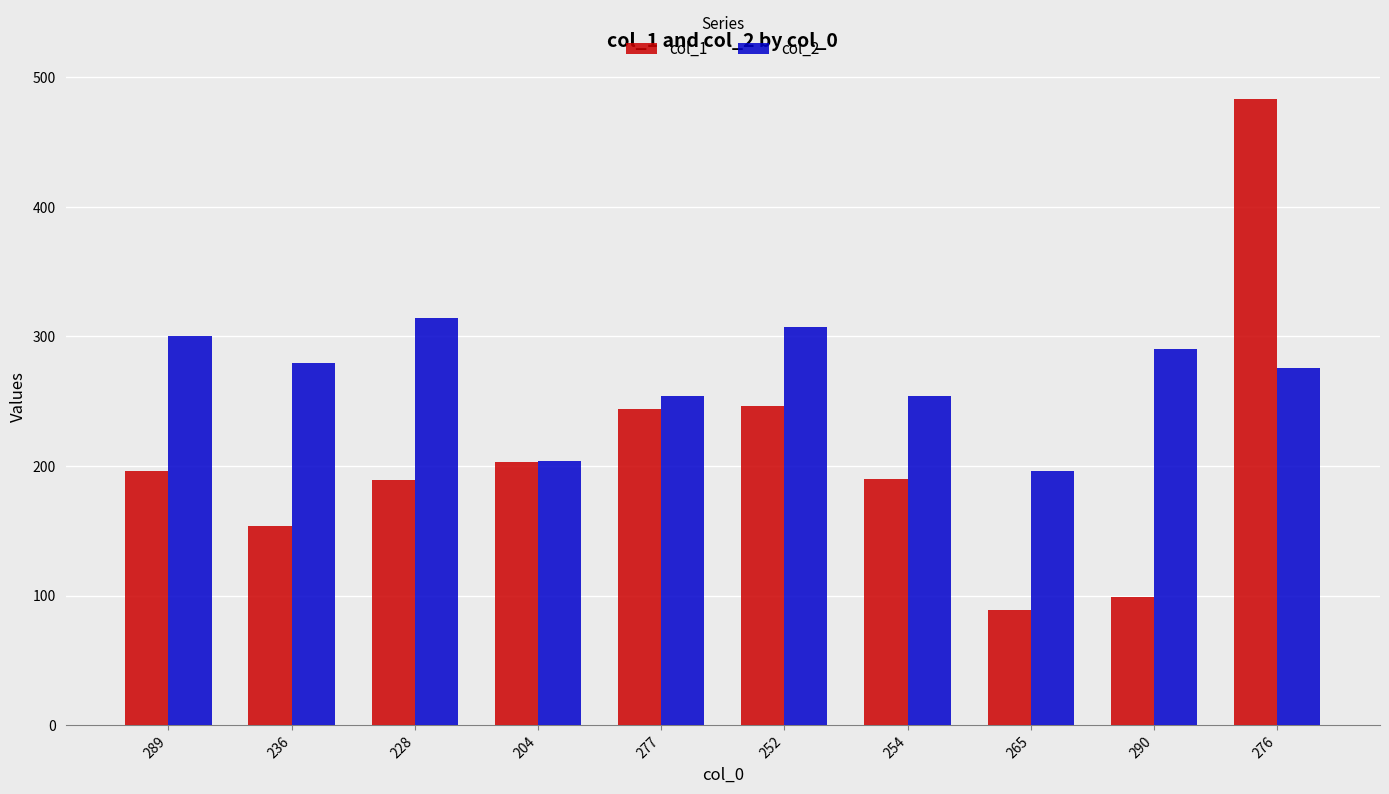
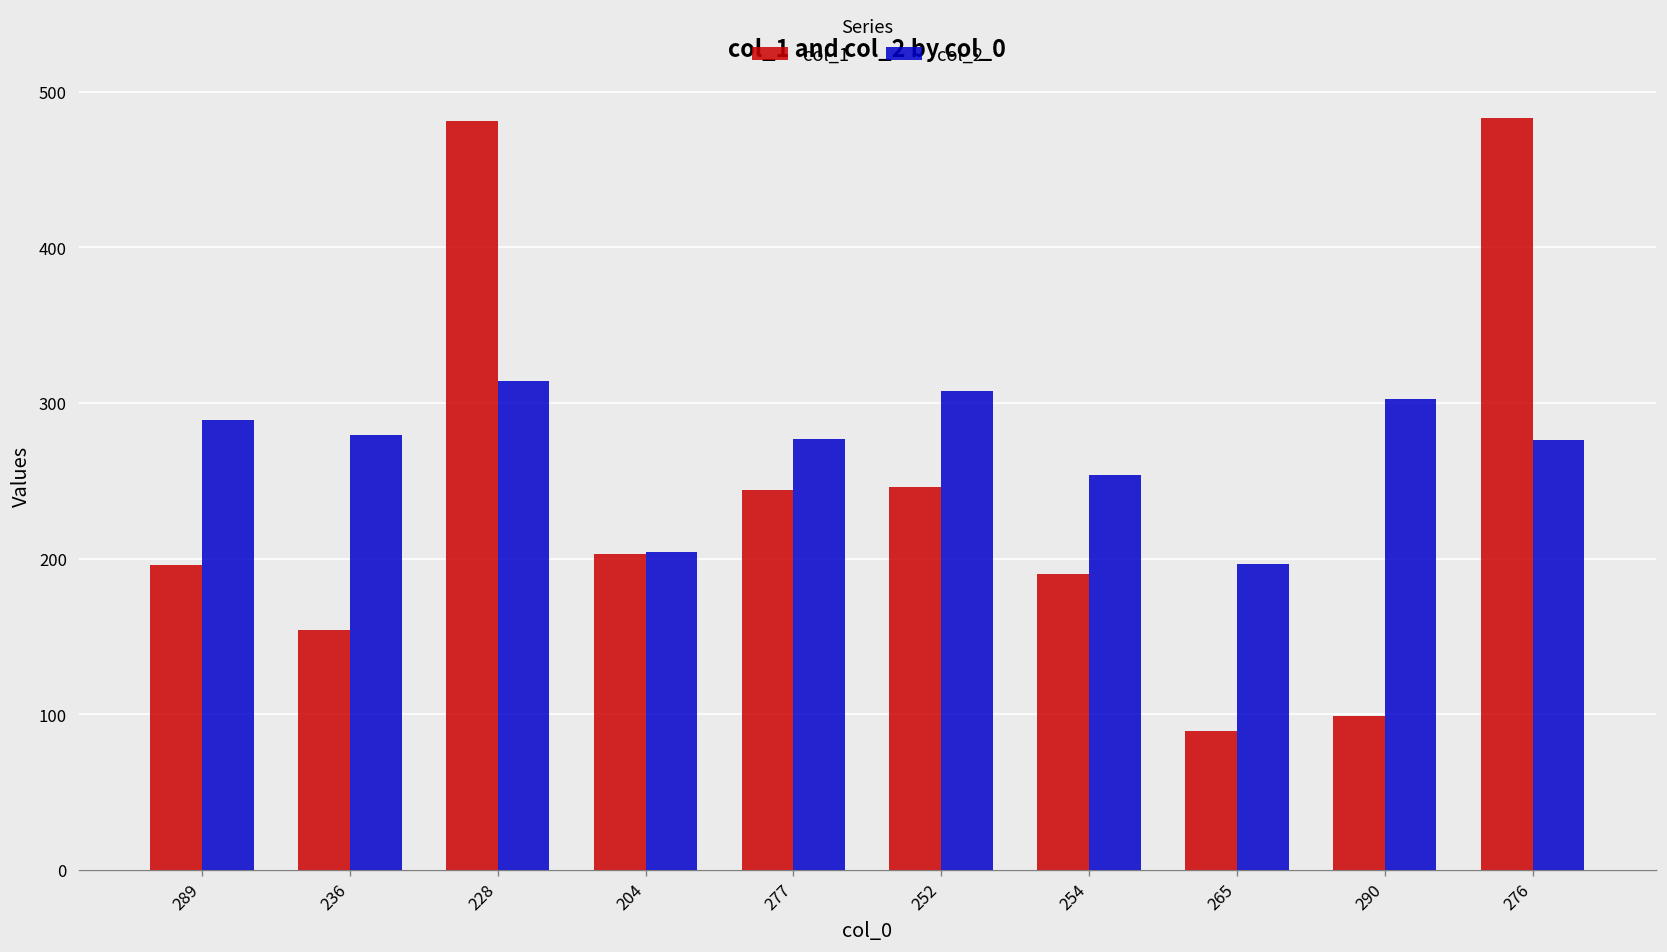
  {
    "col_1": {
      "289": 196,
      "236": 154,
-     "228": 189,
+     "228": 481,
      "204": 203,
      "277": 244,
      "252": 246,
      "254": 190,
      "265": 89,
      "290": 99,
      "276": 483
    },
    "col_2": {
-     "289": 300,
+     "289": 289,
      "236": 280,
      "228": 314,
      "204": 204,
-     "277": 254,
+     "277": 277,
      "252": 308,
      "254": 254,
      "265": 197,
-     "290": 290,
+     "290": 302,
      "276": 276
    }
  }
